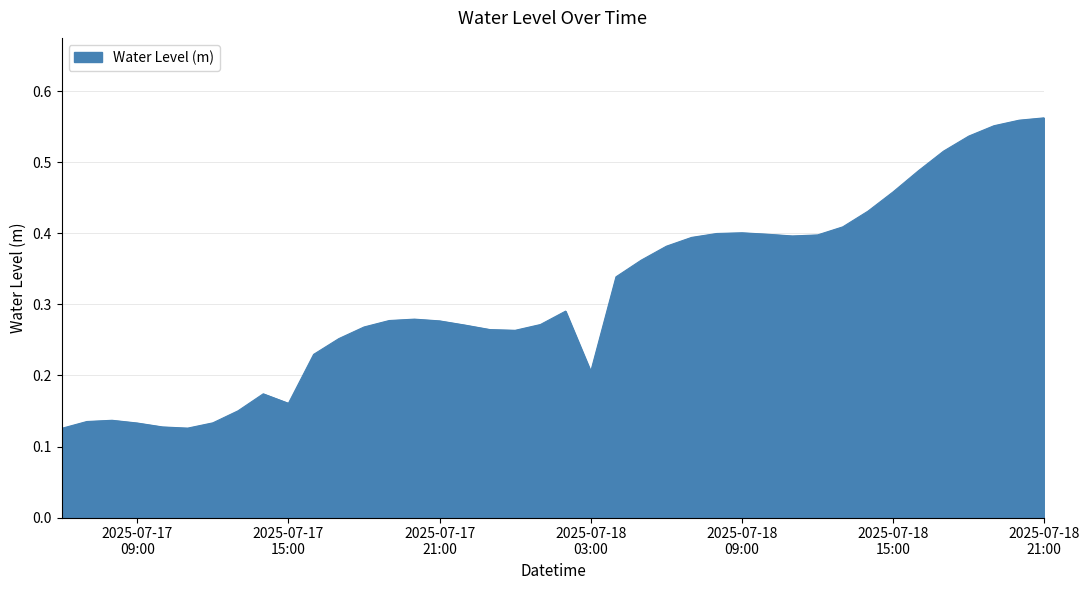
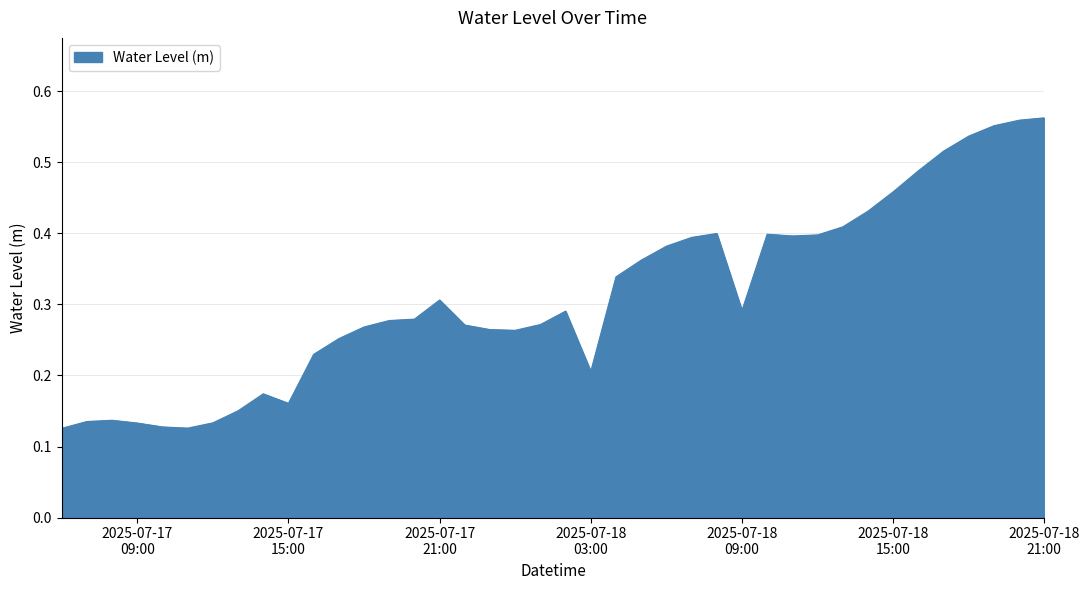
  {
    "2025-07-17 09:00": 0.13,
    "2025-07-17 15:00": 0.16,
-   "2025-07-17 21:00": 0.28,
+   "2025-07-17 21:00": 0.31,
    "2025-07-18 03:00": 0.21,
-   "2025-07-18 09:00": 0.40,
+   "2025-07-18 09:00": 0.29,
    "2025-07-18 15:00": 0.46,
    "2025-07-18 21:00": 0.56
  }
